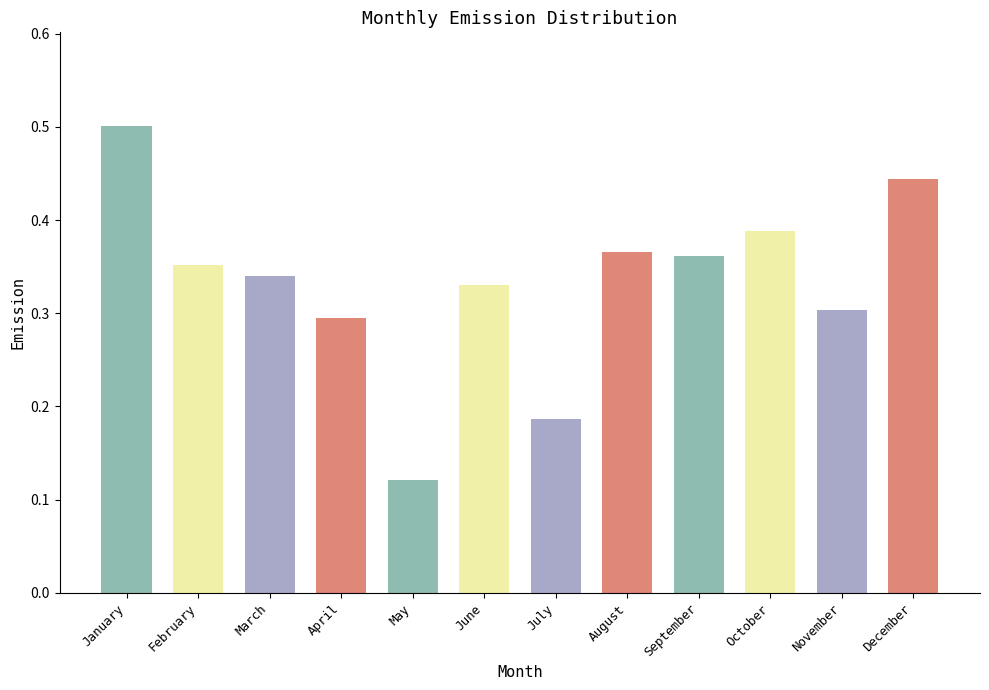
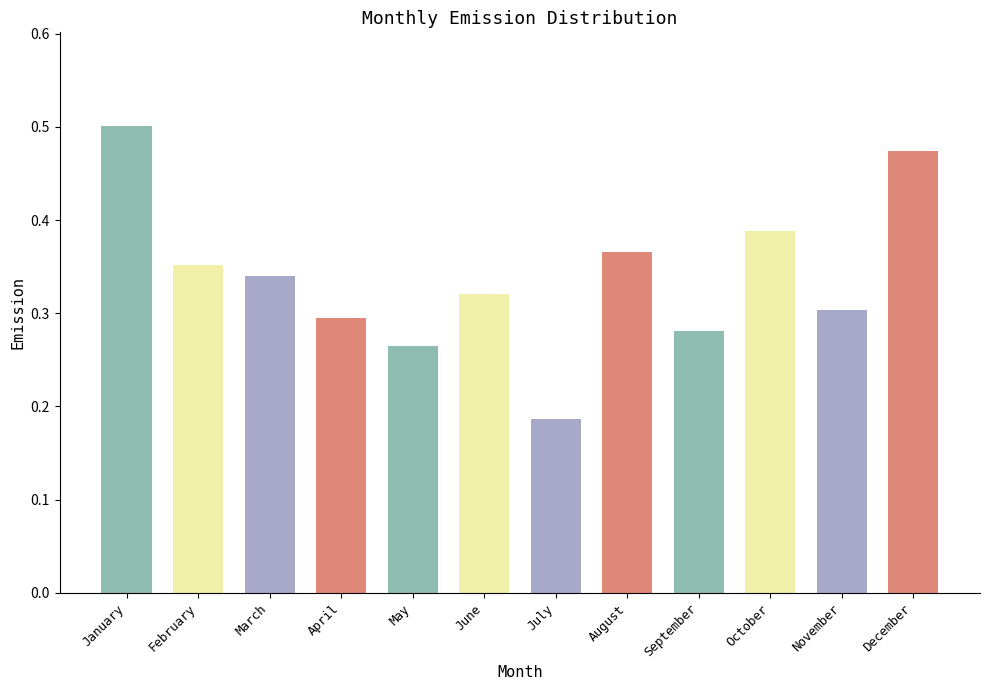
  {
    "January": 0.50,
    "February": 0.35,
    "March": 0.34,
    "April": 0.29,
-   "May": 0.12,
-   "June": 0.33,
+   "May": 0.26,
+   "June": 0.32,
    "July": 0.19,
    "August": 0.37,
-   "September": 0.36,
+   "September": 0.28,
    "October": 0.39,
    "November": 0.30,
-   "December": 0.44
+   "December": 0.47
  }
